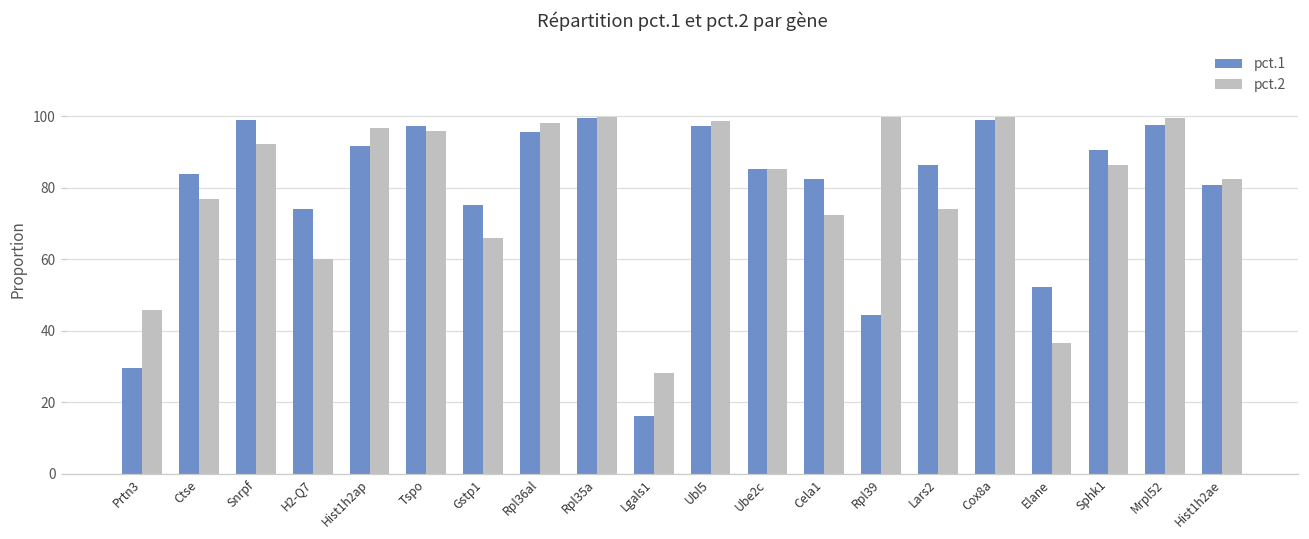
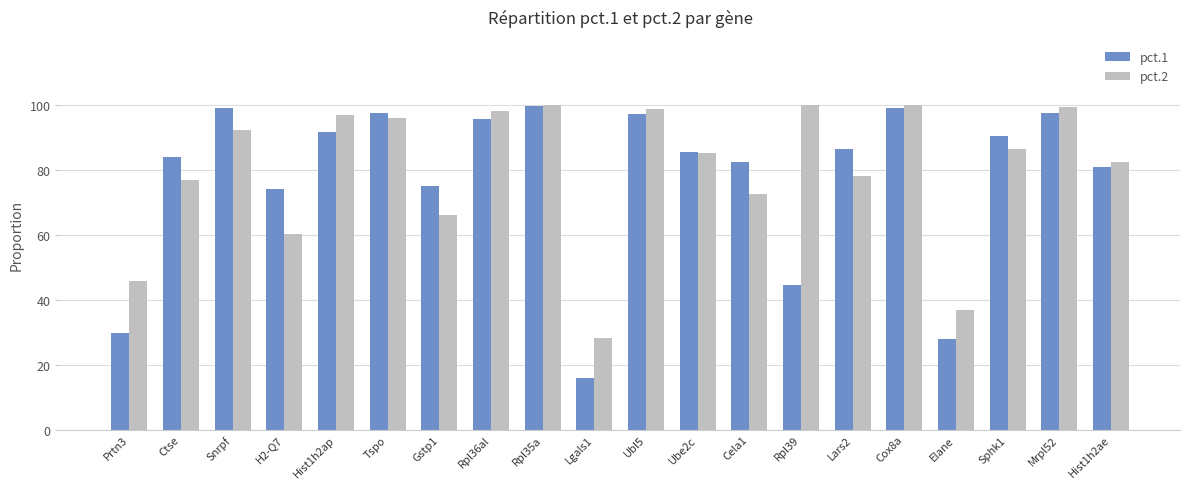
  {
    "pct.1": {
      "Prtn3": 30,
      "Ctse": 84,
      "Snrpf": 99,
      "H2-Q7": 74,
      "Hist1h2ap": 92,
      "Tspo": 97,
      "Gstp1": 75,
      "Rpl36al": 96,
      "Rpl35a": 100,
      "Lgals1": 16,
      "Ubl5": 97,
      "Ube2c": 85,
      "Cela1": 83,
      "Rpl39": 44,
      "Lars2": 86,
      "Cox8a": 99,
-     "Elane": 52,
+     "Elane": 28,
      "Sphk1": 91,
      "Mrpl52": 98,
      "Hist1h2ae": 81
    },
    "pct.2": {
      "Prtn3": 46,
      "Ctse": 77,
      "Snrpf": 92,
      "H2-Q7": 60,
      "Hist1h2ap": 97,
      "Tspo": 96,
      "Gstp1": 66,
      "Rpl36al": 98,
      "Rpl35a": 100,
      "Lgals1": 28,
      "Ubl5": 99,
      "Ube2c": 85,
      "Cela1": 72,
      "Rpl39": 100,
-     "Lars2": 74,
+     "Lars2": 78,
      "Cox8a": 100,
      "Elane": 37,
      "Sphk1": 86,
      "Mrpl52": 99,
      "Hist1h2ae": 82
    }
  }
